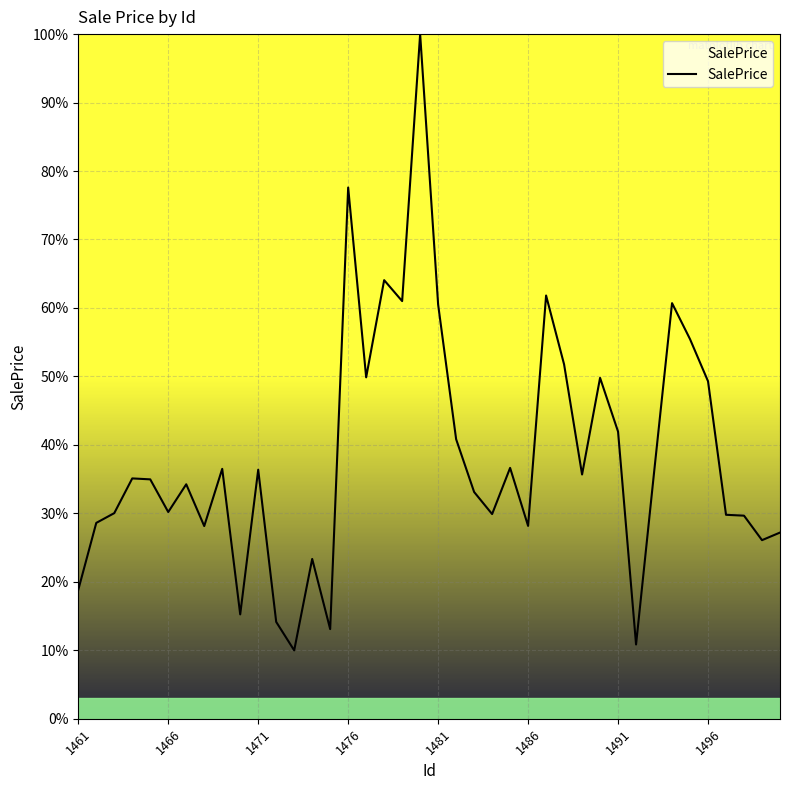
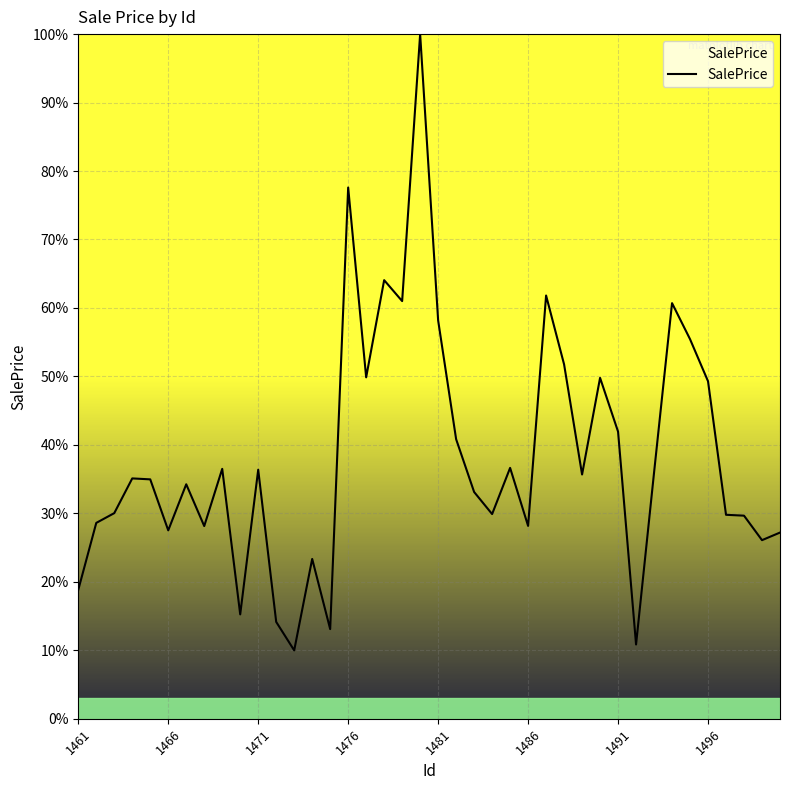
  {
    "1461": "19%",
-   "1466": "30%",
+   "1466": "28%",
    "1471": "36%",
    "1476": "78%",
-   "1481": "60%",
+   "1481": "58%",
    "1486": "28%",
    "1491": "42%",
    "1496": "49%"
  }
